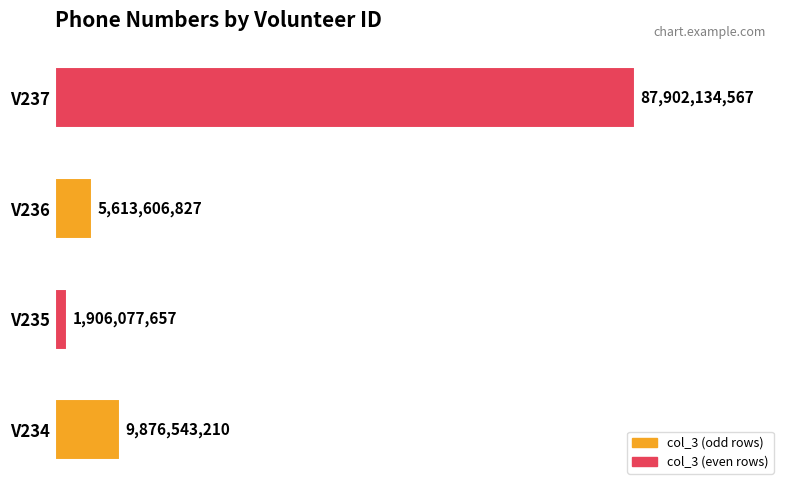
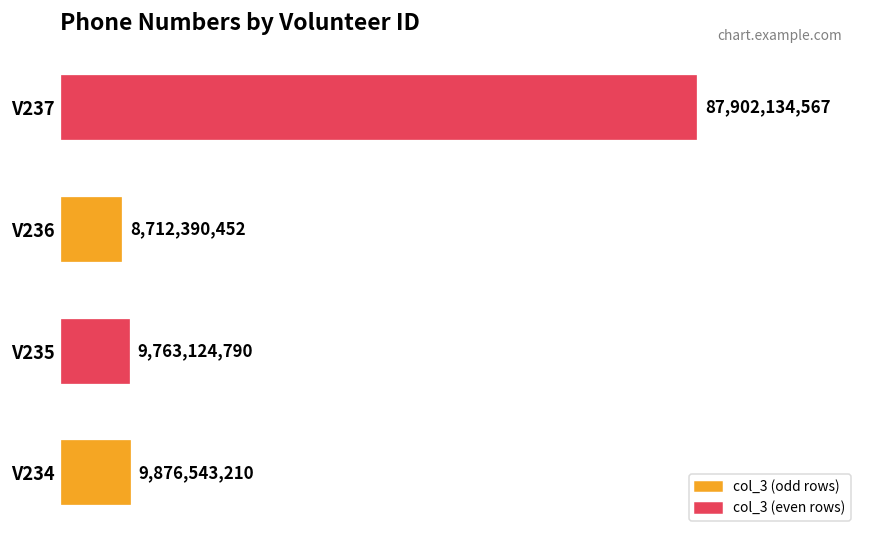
  {
    "V237": "87,902,134,567",
-   "V236": "5,613,606,827",
-   "V235": "1,906,077,657",
+   "V236": "8,712,390,452",
+   "V235": "9,763,124,790",
    "V234": "9,876,543,210"
  }
